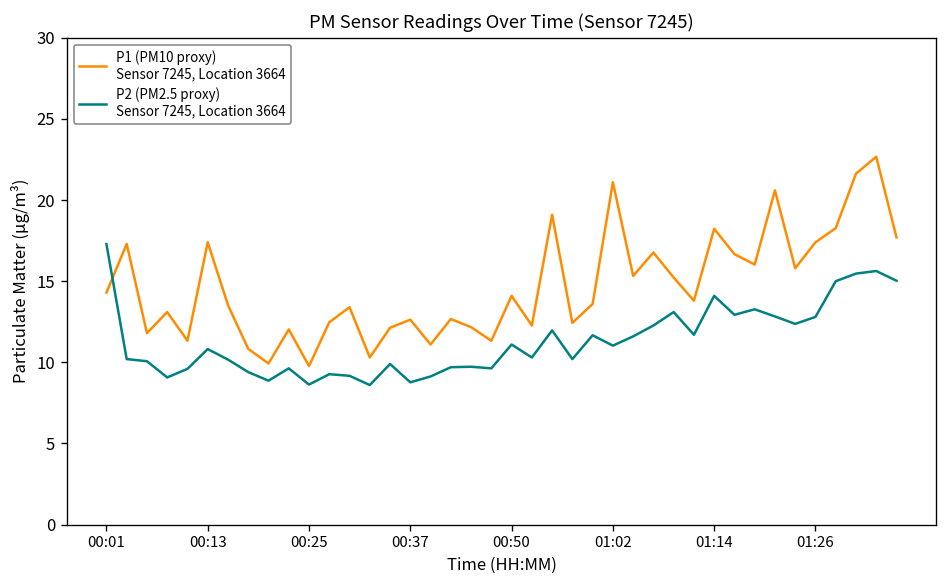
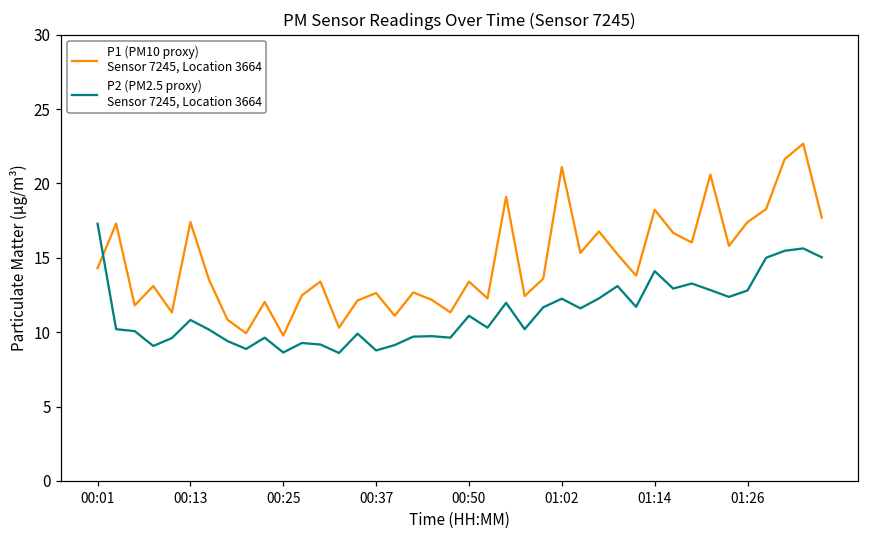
  {
    "P1 (PM10 proxy) Sensor 7245, Location 3664": {
      "00:01": 14.3,
      "00:13": 17.4,
      "00:25": 9.8,
      "00:37": 12.6,
-     "00:50": 14.1,
+     "00:50": 13.4,
      "01:02": 21.1,
      "01:14": 18.2,
      "01:26": 17.4
    },
    "P2 (PM2.5 proxy) Sensor 7245, Location 3664": {
      "00:01": 17.3,
      "00:13": 10.8,
      "00:25": 8.6,
      "00:37": 8.8,
      "00:50": 11.1,
-     "01:02": 11.0,
+     "01:02": 12.3,
      "01:14": 14.1,
      "01:26": 12.8
    }
  }
